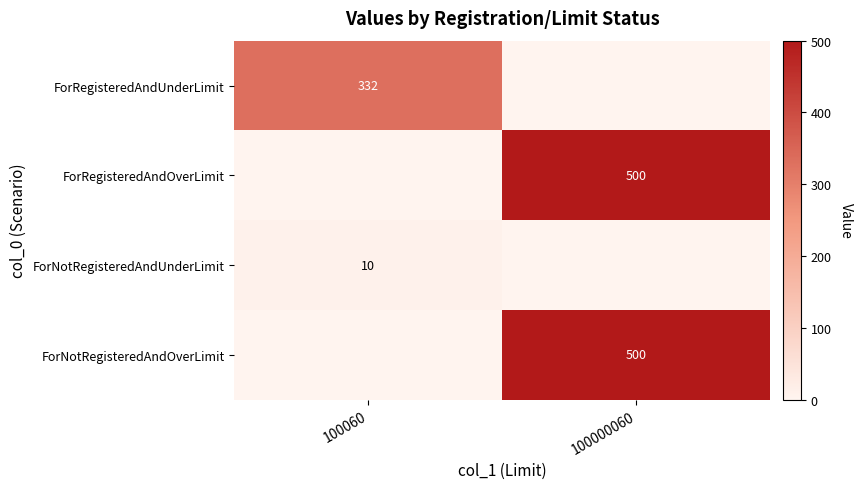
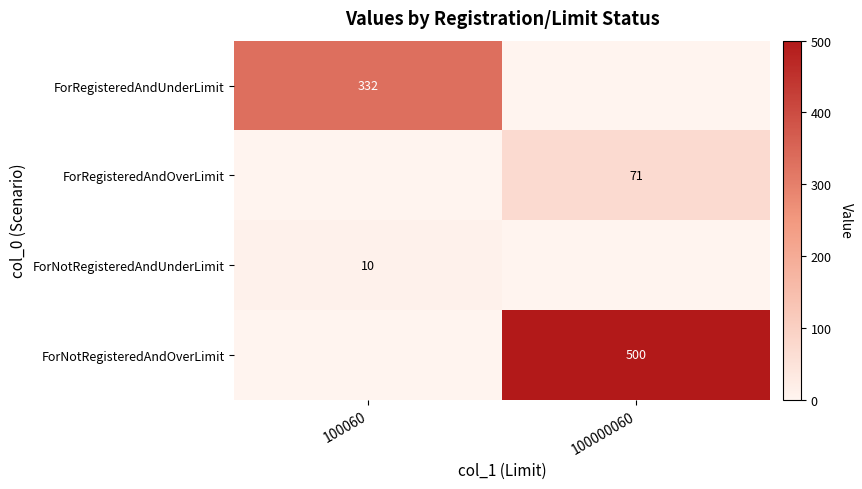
  {
    "ForRegisteredAndUnderLimit": {
      "100060": 332
    },
    "ForRegisteredAndOverLimit": {
-     "100000060": 500
+     "100000060": 71
    },
    "ForNotRegisteredAndUnderLimit": {
      "100060": 10
    },
    "ForNotRegisteredAndOverLimit": {
      "100000060": 500
    }
  }
